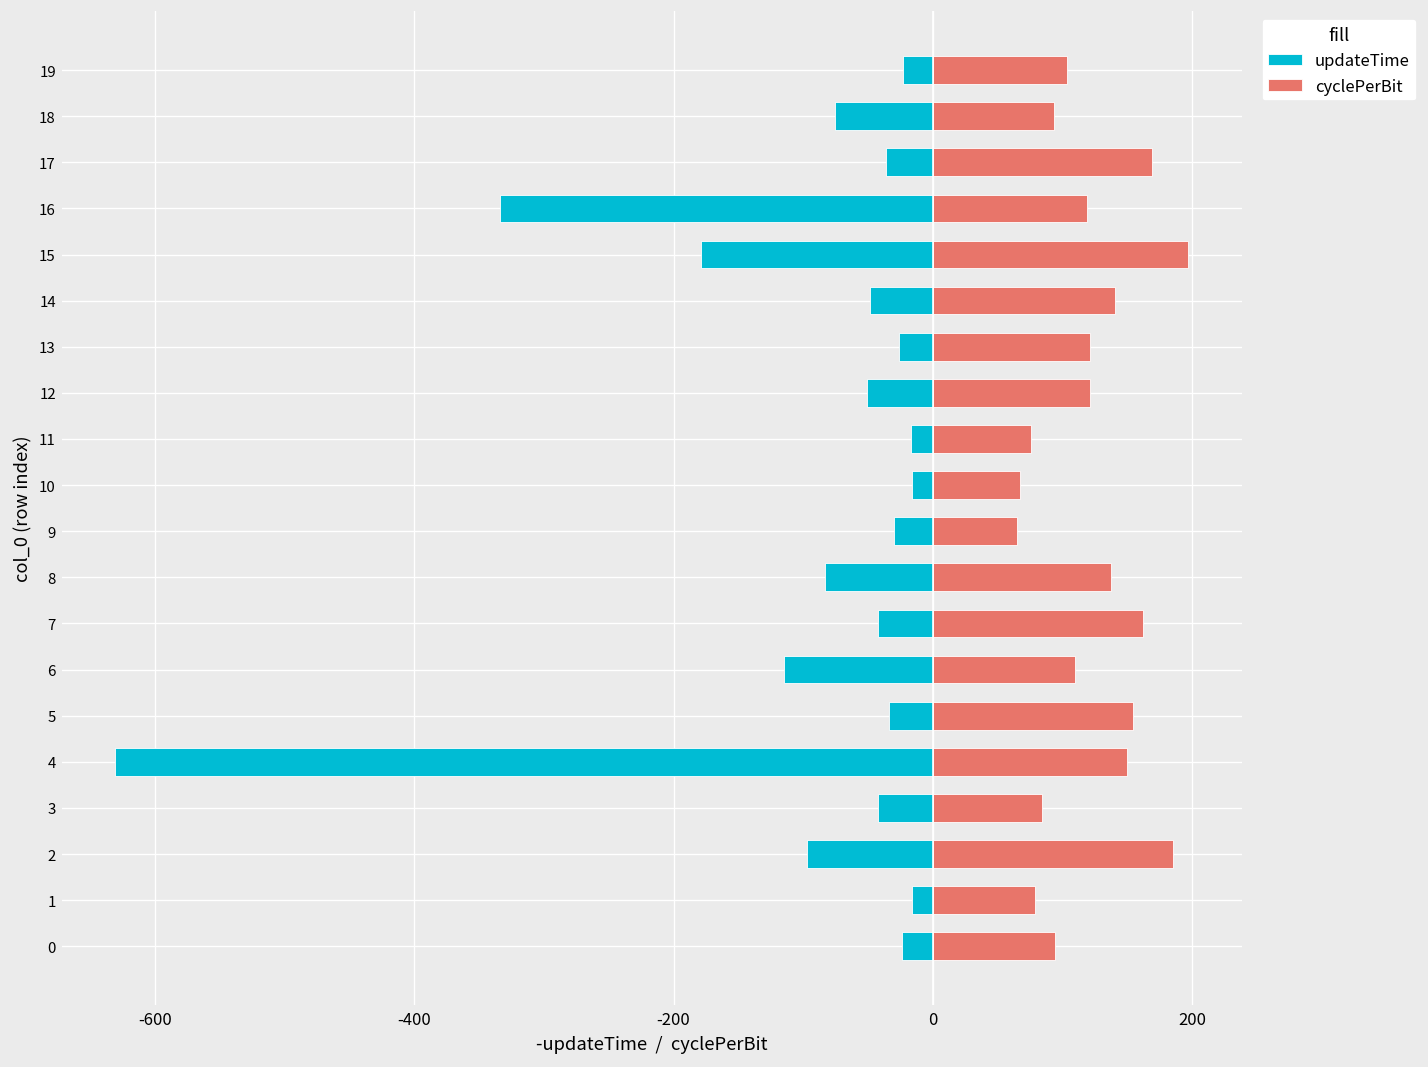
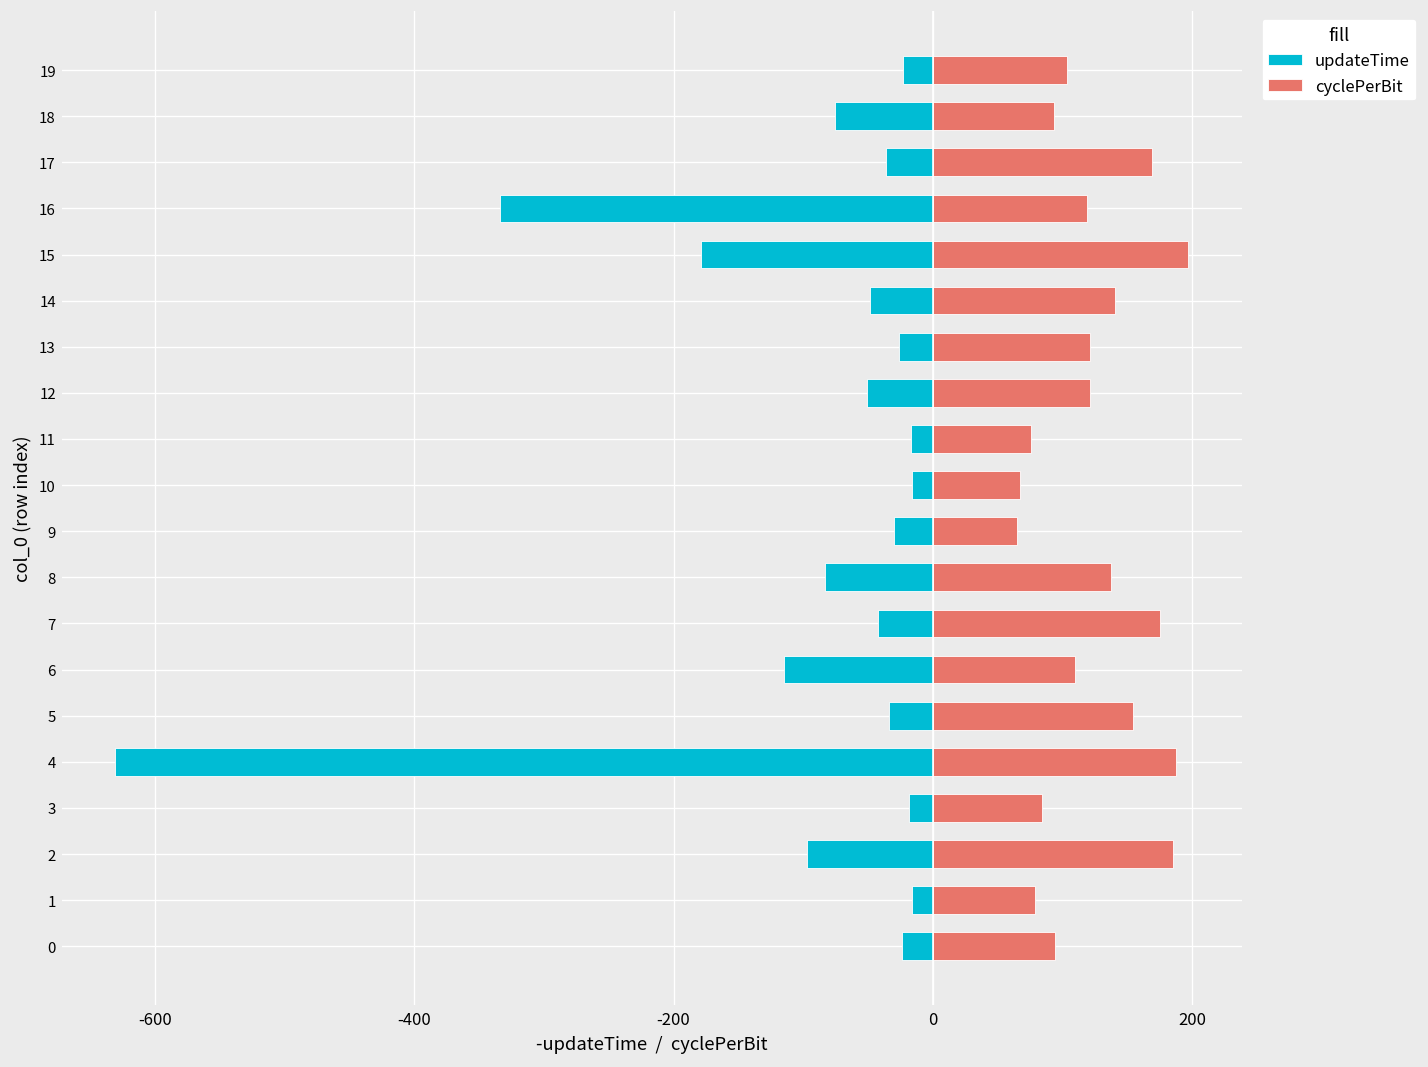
  {
    "updateTime": {
      "19": -23,
      "18": -76,
      "17": -36,
      "16": -333,
      "15": -179,
      "14": -49,
      "13": -26,
      "12": -51,
      "11": -17,
      "10": -16,
      "9": -30,
      "8": -83,
      "7": -43,
      "6": -115,
      "5": -34,
      "4": -631,
-     "3": -42,
+     "3": -19,
      "2": -97,
      "1": -16,
      "0": -23
    },
    "cyclePerBit": {
      "19": 103,
      "18": 93,
      "17": 169,
      "16": 119,
      "15": 197,
      "14": 141,
      "13": 121,
      "12": 121,
      "11": 76,
      "10": 68,
      "9": 65,
      "8": 137,
-     "7": 162,
+     "7": 175,
      "6": 110,
      "5": 155,
-     "4": 150,
+     "4": 187,
      "3": 84,
      "2": 185,
      "1": 79,
      "0": 94
    }
  }
